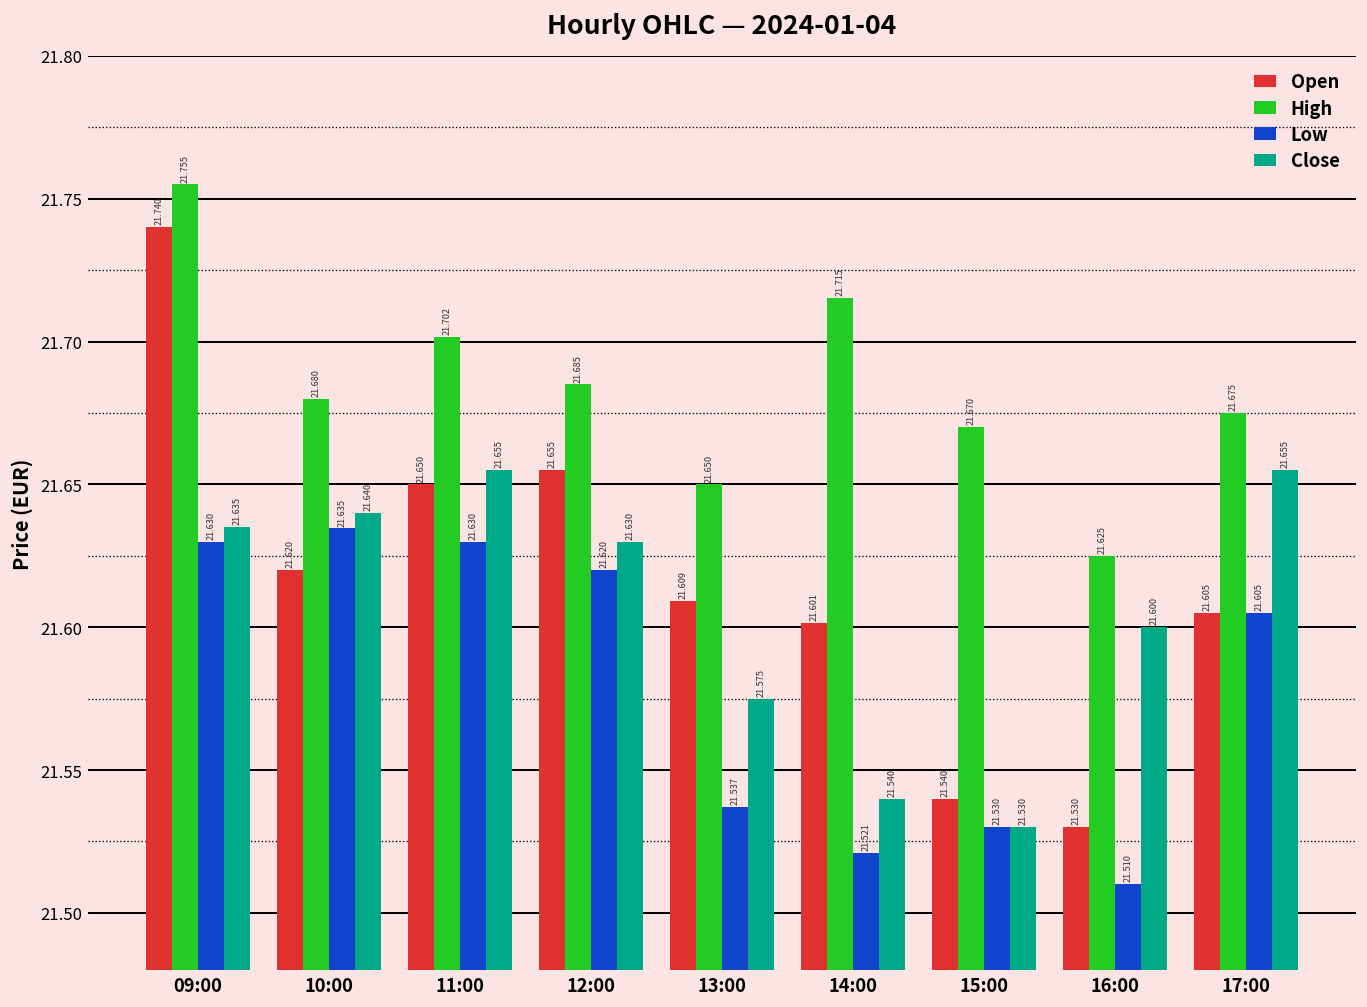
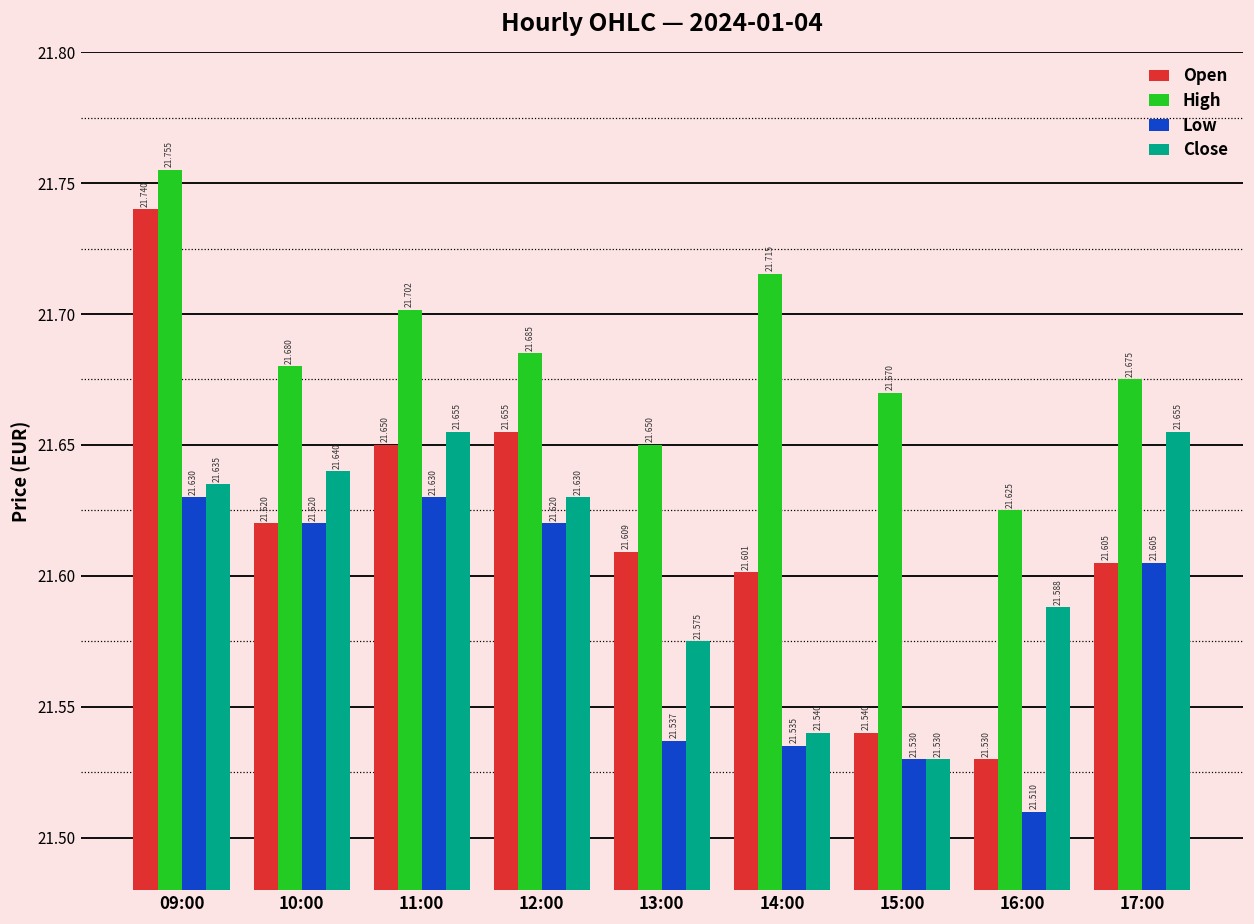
  {
    "Open": {
      "09:00": 21.740,
      "10:00": 21.620,
      "11:00": 21.650,
      "12:00": 21.655,
      "13:00": 21.609,
      "14:00": 21.601,
      "15:00": 21.540,
      "16:00": 21.530,
      "17:00": 21.605
    },
    "High": {
      "09:00": 21.755,
      "10:00": 21.680,
      "11:00": 21.702,
      "12:00": 21.685,
      "13:00": 21.650,
      "14:00": 21.715,
      "15:00": 21.670,
      "16:00": 21.625,
      "17:00": 21.675
    },
    "Low": {
      "09:00": 21.630,
-     "10:00": 21.635,
+     "10:00": 21.620,
      "11:00": 21.630,
      "12:00": 21.620,
      "13:00": 21.537,
-     "14:00": 21.521,
+     "14:00": 21.535,
      "15:00": 21.530,
      "16:00": 21.510,
      "17:00": 21.605
    },
    "Close": {
      "09:00": 21.635,
      "10:00": 21.640,
      "11:00": 21.655,
      "12:00": 21.630,
      "13:00": 21.575,
      "14:00": 21.540,
      "15:00": 21.530,
-     "16:00": 21.600,
+     "16:00": 21.588,
      "17:00": 21.655
    }
  }
